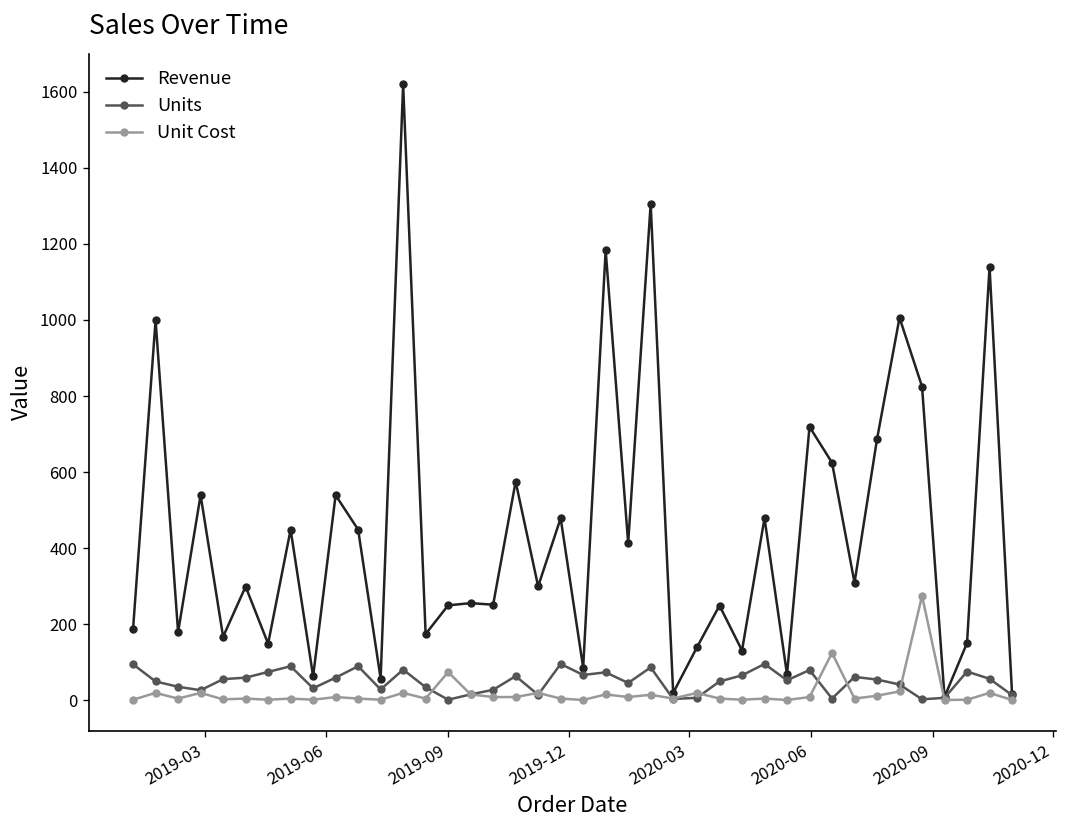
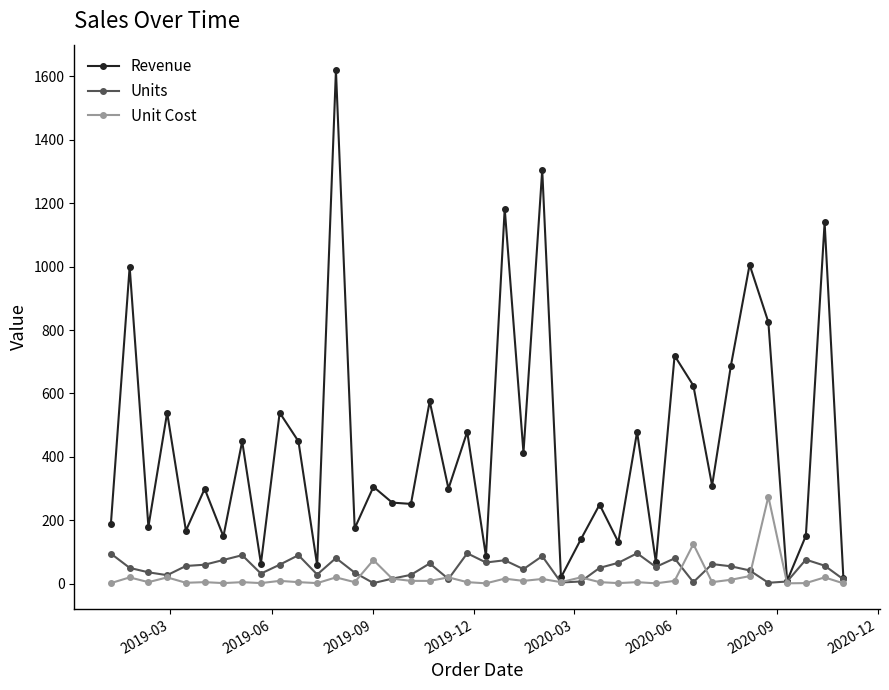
  {
    "Revenue": {
-     "2019-09": 250
+     "2019-09": 310
    },
    "Units": {
      "2019-09": 0
    },
    "Unit Cost": {
      "2019-09": 70
    }
  }
